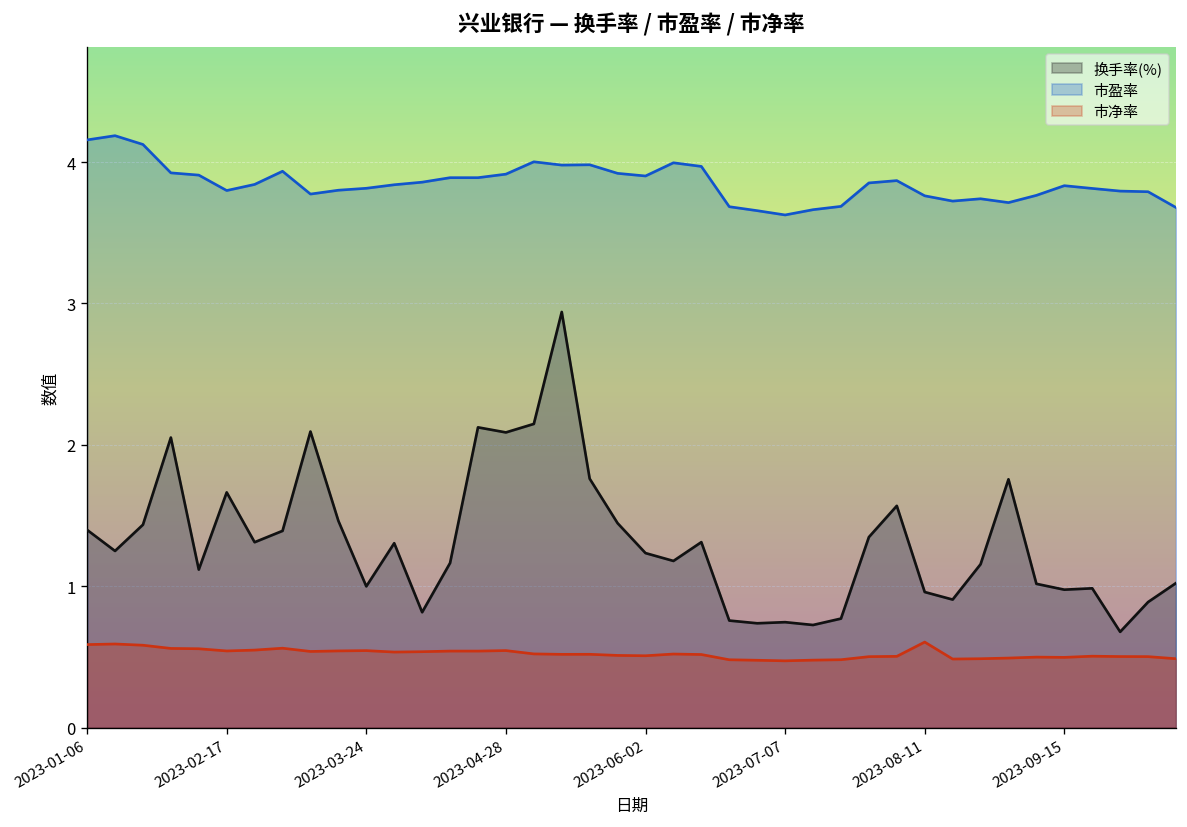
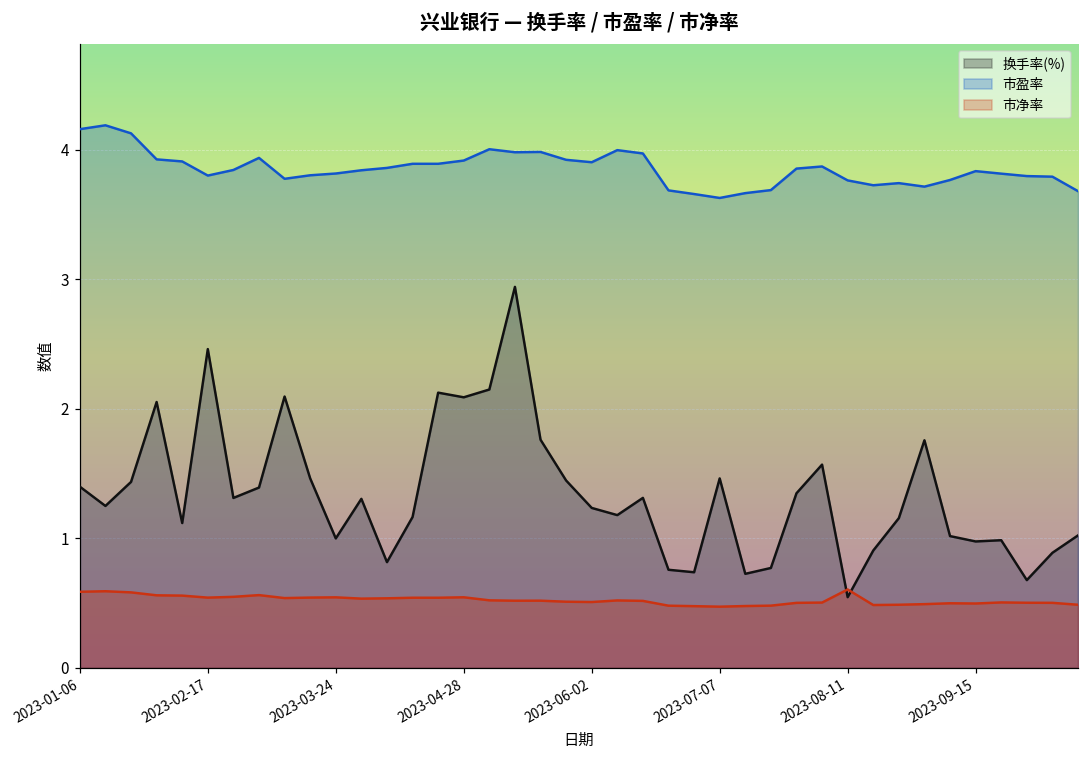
  {
    "换手率(%)": {
      "2023-01-06": 1.40,
-     "2023-02-17": 1.66,
+     "2023-02-17": 2.46,
      "2023-03-24": 1.00,
      "2023-04-28": 2.09,
      "2023-06-02": 1.23,
-     "2023-07-07": 0.75,
-     "2023-08-11": 0.96,
+     "2023-07-07": 1.46,
+     "2023-08-11": 0.55,
      "2023-09-15": 0.98
    },
    "市盈率": {
      "2023-01-06": 4.16,
      "2023-02-17": 3.80,
      "2023-03-24": 3.81,
      "2023-04-28": 3.91,
      "2023-06-02": 3.90,
      "2023-07-07": 3.63,
      "2023-08-11": 3.76,
      "2023-09-15": 3.83
    },
    "市净率": {
      "2023-01-06": 0.59,
      "2023-02-17": 0.54,
      "2023-03-24": 0.54,
      "2023-04-28": 0.54,
      "2023-06-02": 0.51,
      "2023-07-07": 0.47,
      "2023-08-11": 0.60,
      "2023-09-15": 0.50
    }
  }
